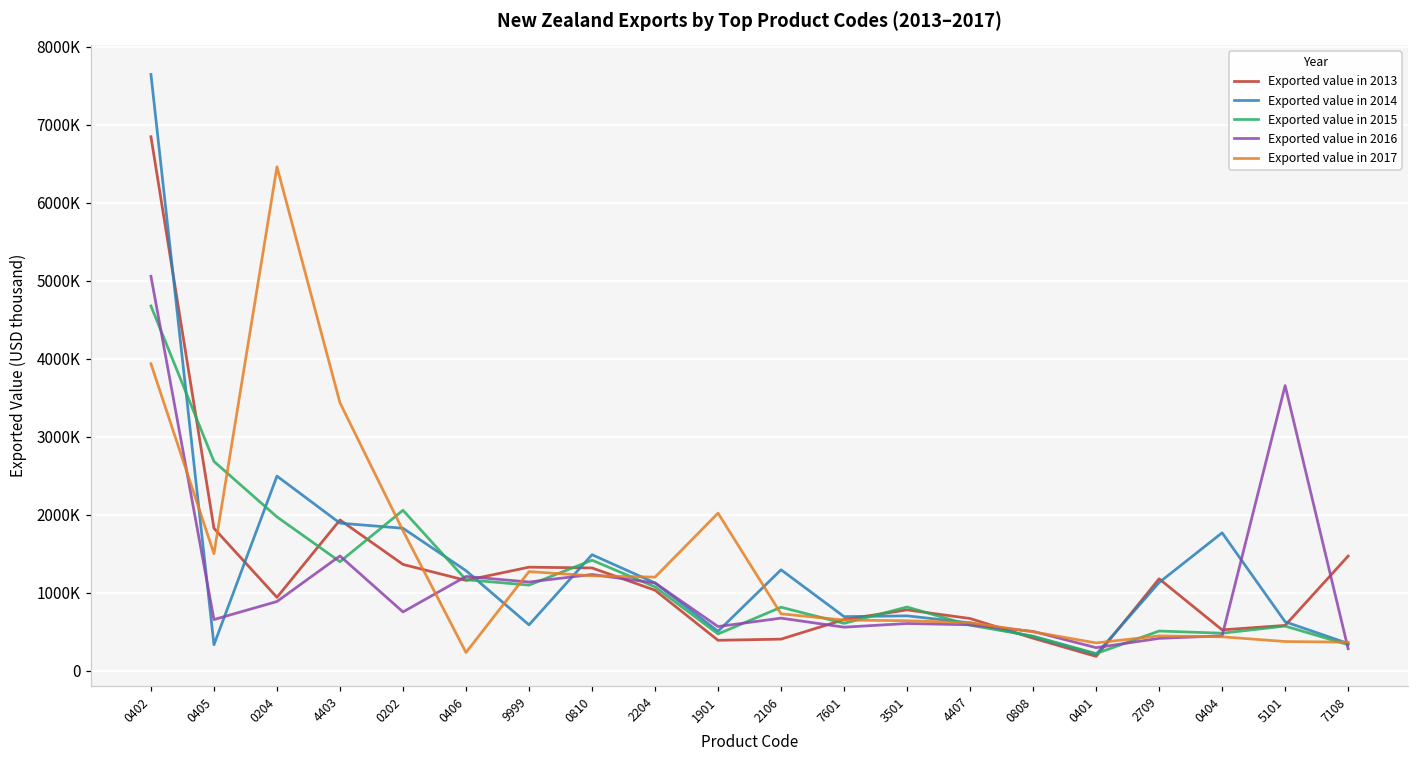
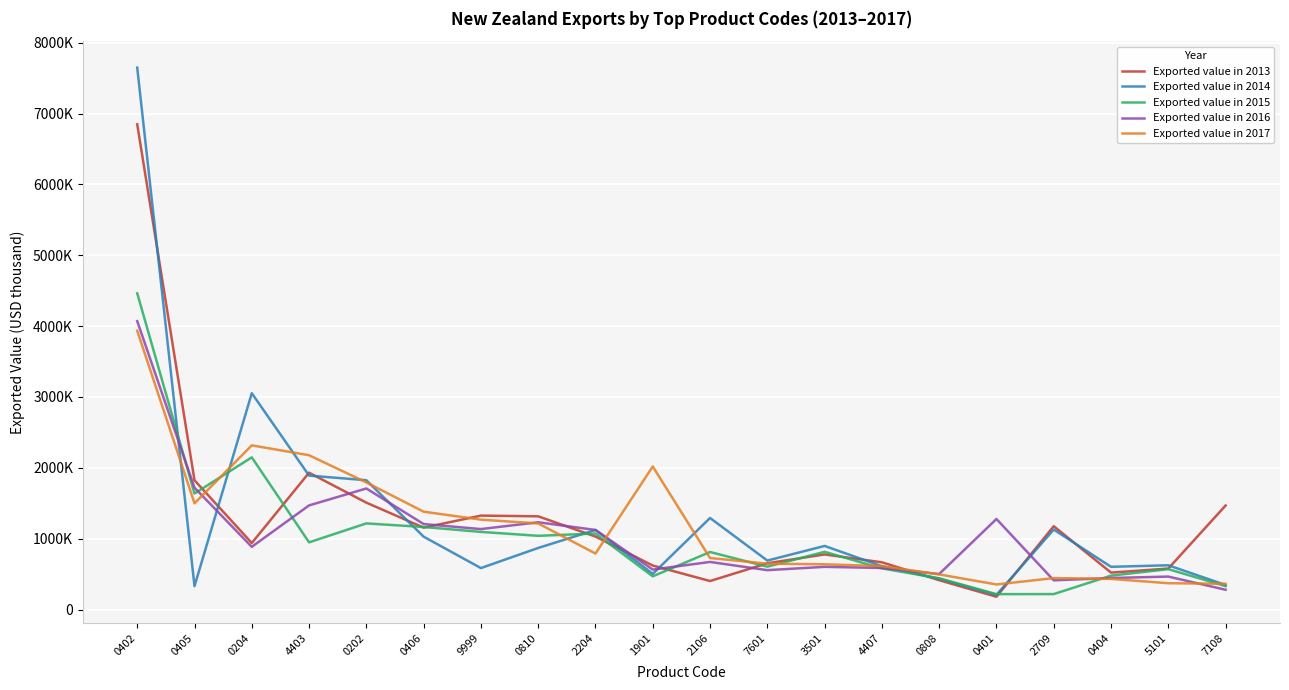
  {
    "Exported value in 2013": {
      "0402": 6800000,
      "0405": 1800000,
      "0204": 900000,
      "4403": 1900000,
-     "0202": 1400000,
+     "0202": 1500000,
      "9999": 1300000,
      "0810": 1300000,
      "2204": 1000000,
-     "1901": 400000,
+     "1901": 600000,
      "2106": 400000,
      "3501": 800000,
      "4407": 700000,
      "2709": 1200000,
      "0404": 500000,
      "7108": 1500000
    },
    "Exported value in 2014": {
      "0402": 7600000,
      "0405": 300000,
-     "0204": 2500000,
+     "0204": 3100000,
      "4403": 1900000,
-     "0406": 1300000,
+     "0406": 1000000,
      "9999": 600000,
-     "0810": 1500000,
+     "0810": 900000,
      "2106": 1300000,
      "7601": 700000,
-     "3501": 700000,
+     "3501": 900000,
      "2709": 1100000,
-     "0404": 1800000,
+     "0404": 600000,
      "5101": 600000
    },
    "Exported value in 2015": {
-     "0402": 4700000,
-     "0405": 2700000,
-     "0204": 2000000,
-     "4403": 1400000,
-     "0202": 2100000,
+     "0402": 4500000,
+     "0405": 1600000,
+     "0204": 2100000,
+     "4403": 900000,
+     "0202": 1200000,
      "9999": 1100000,
-     "0810": 1400000,
+     "0810": 1000000,
      "2204": 1100000,
      "2106": 800000,
      "7601": 600000,
      "3501": 800000,
-     "2709": 500000
+     "2709": 200000
    },
    "Exported value in 2016": {
-     "0402": 5100000,
-     "0405": 700000,
+     "0402": 4100000,
+     "0405": 1700000,
      "0204": 900000,
      "4403": 1500000,
-     "0202": 800000,
+     "0202": 1700000,
      "0406": 1200000,
      "9999": 1100000,
      "1901": 600000,
      "2106": 700000,
      "7601": 600000,
-     "0401": 300000,
-     "5101": 3700000,
+     "0401": 1300000,
+     "5101": 500000,
      "7108": 300000
    },
    "Exported value in 2017": {
      "0402": 3900000,
      "0405": 1500000,
-     "0204": 6500000,
-     "4403": 3400000,
-     "0406": 200000,
+     "0204": 2300000,
+     "4403": 2200000,
+     "0406": 1400000,
      "9999": 1300000,
-     "2204": 1200000,
+     "2204": 800000,
      "1901": 2000000,
      "2106": 700000,
      "0401": 400000,
      "5101": 400000
    }
  }
